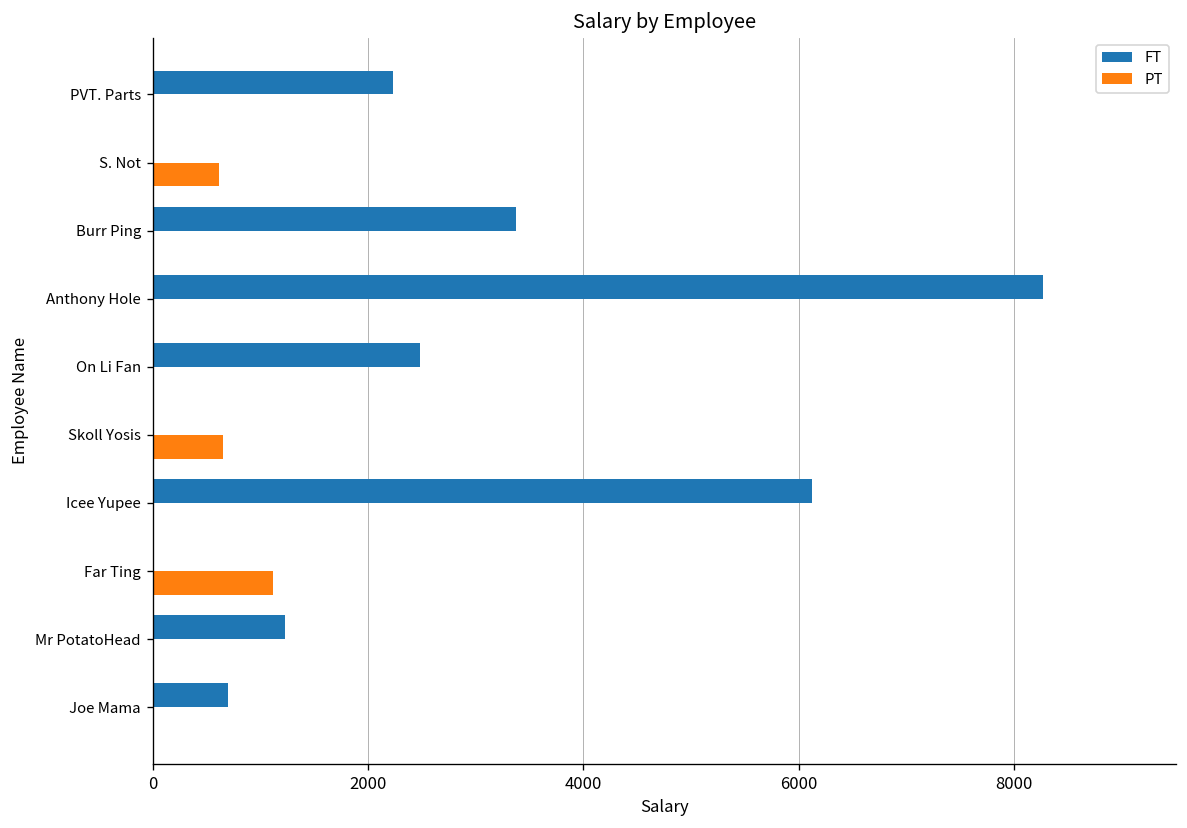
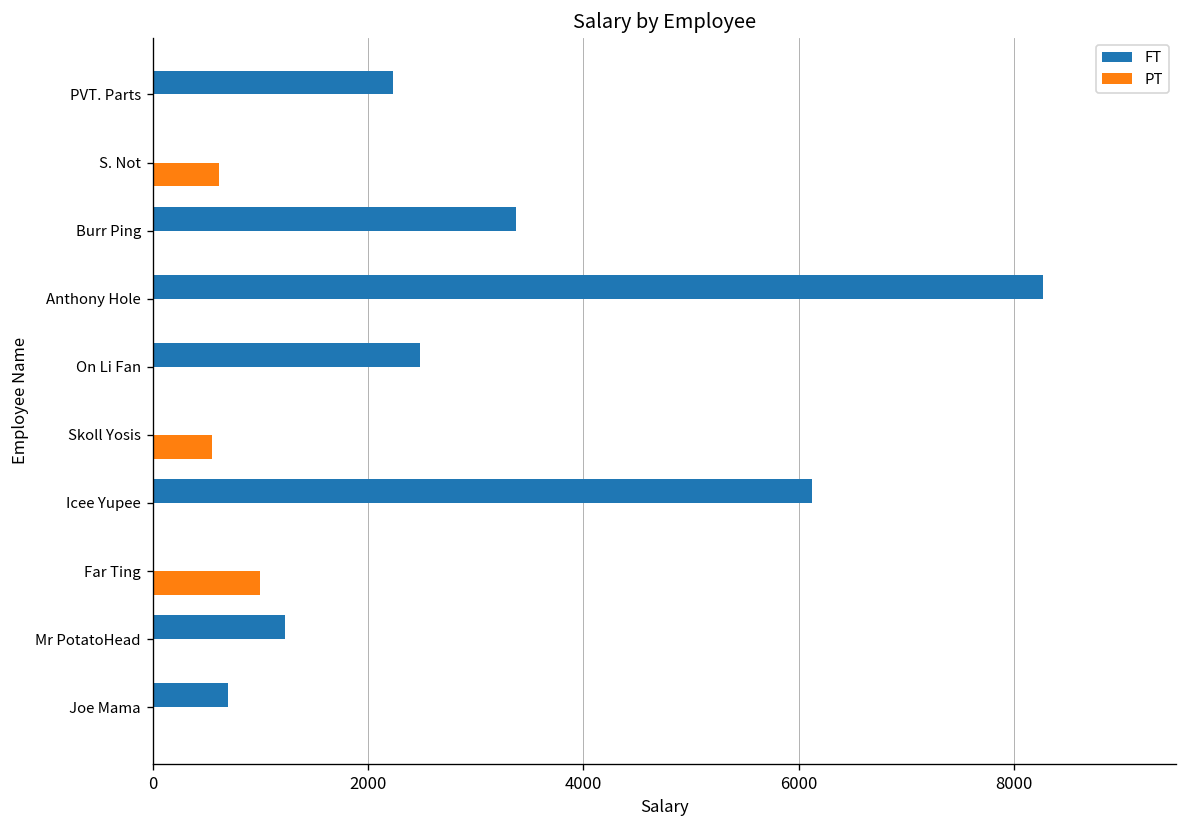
  {
    "FT": {
      "PVT. Parts": 2200,
      "S. Not": 0,
      "Burr Ping": 3400,
      "Anthony Hole": 8300,
      "On Li Fan": 2500,
      "Skoll Yosis": 0,
      "Icee Yupee": 6100,
      "Far Ting": 0,
      "Mr PotatoHead": 1200,
      "Joe Mama": 700
    },
    "PT": {
      "PVT. Parts": 0,
      "S. Not": 600,
      "Burr Ping": 0,
      "Anthony Hole": 0,
      "On Li Fan": 0,
-     "Skoll Yosis": 700,
+     "Skoll Yosis": 600,
      "Icee Yupee": 0,
-     "Far Ting": 1100,
+     "Far Ting": 1000,
      "Mr PotatoHead": 0,
      "Joe Mama": 0
    }
  }
